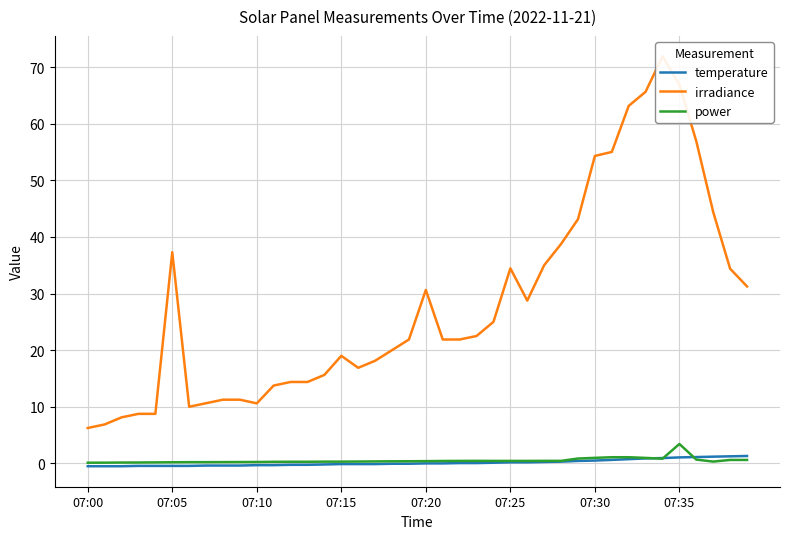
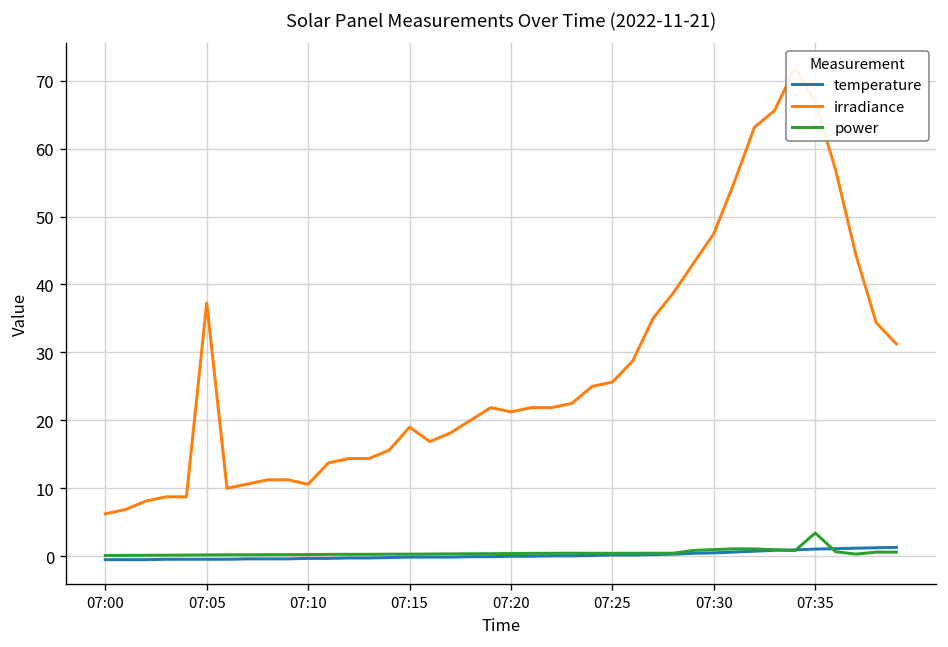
  {
    "temperature": {
      "07:00": -1,
      "07:05": 0,
      "07:10": 0,
      "07:30": 1,
      "07:35": 1
    },
    "irradiance": {
      "07:00": 6,
      "07:05": 37,
      "07:10": 11,
      "07:15": 19,
-     "07:20": 31,
-     "07:25": 34,
-     "07:30": 54
+     "07:20": 21,
+     "07:25": 26,
+     "07:30": 48
    },
    "power": {
      "07:00": 0,
      "07:05": 0,
      "07:10": 0,
      "07:30": 1,
      "07:35": 3
    }
  }
